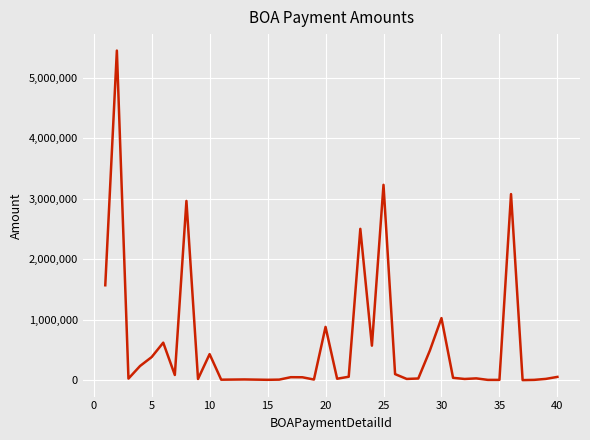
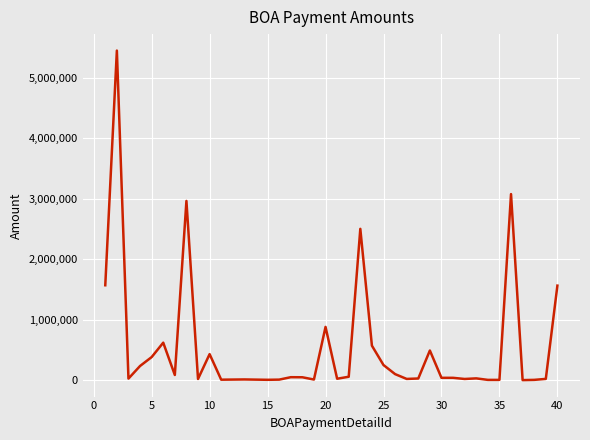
  {
    "5": "400,000",
    "10": "400,000",
    "15": "0",
    "20": "900,000",
-   "25": "3,200,000",
-   "30": "1,000,000",
+   "25": "300,000",
+   "30": "0",
    "35": "0",
-   "40": "100,000"
+   "40": "1,600,000"
  }
